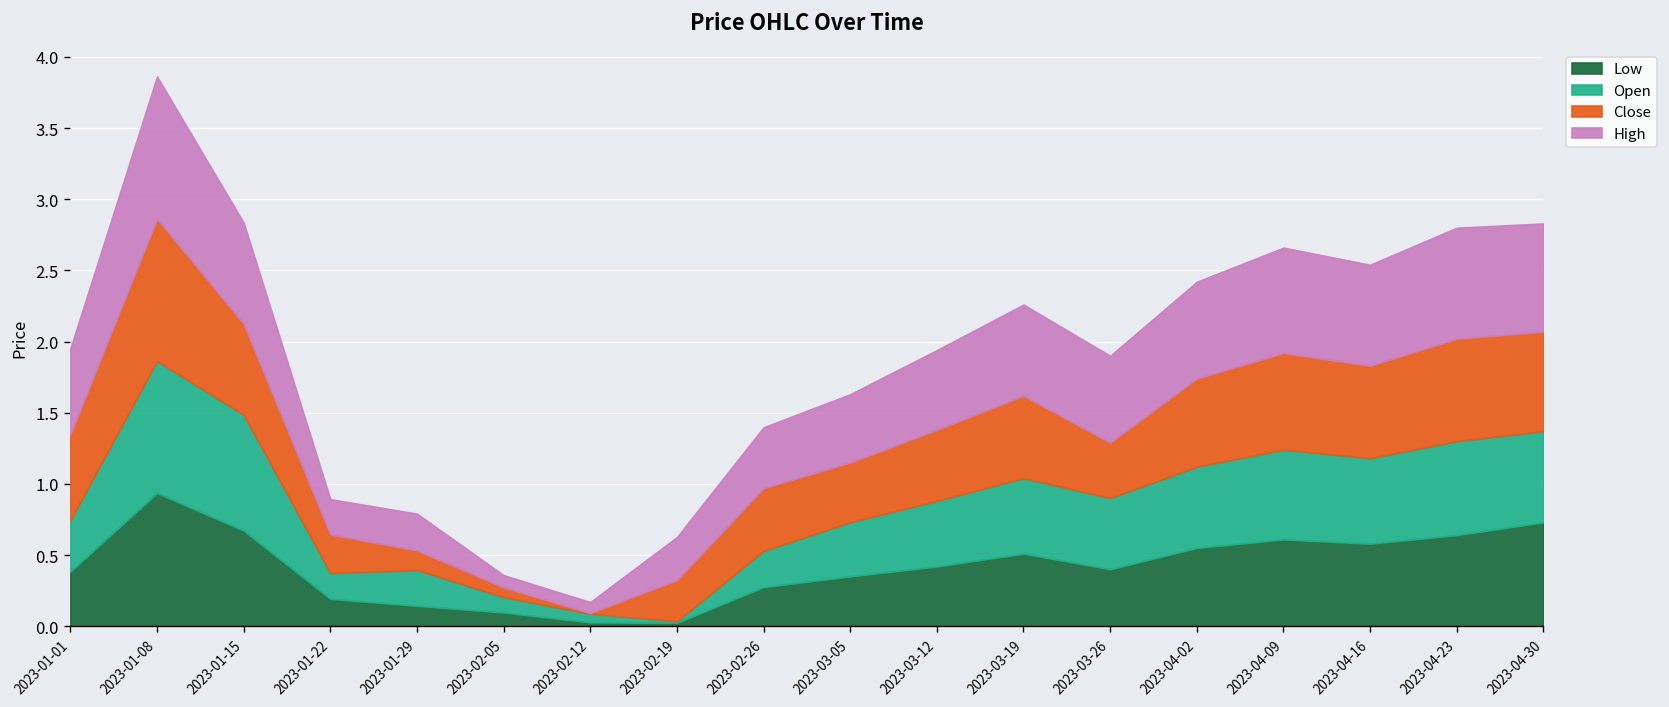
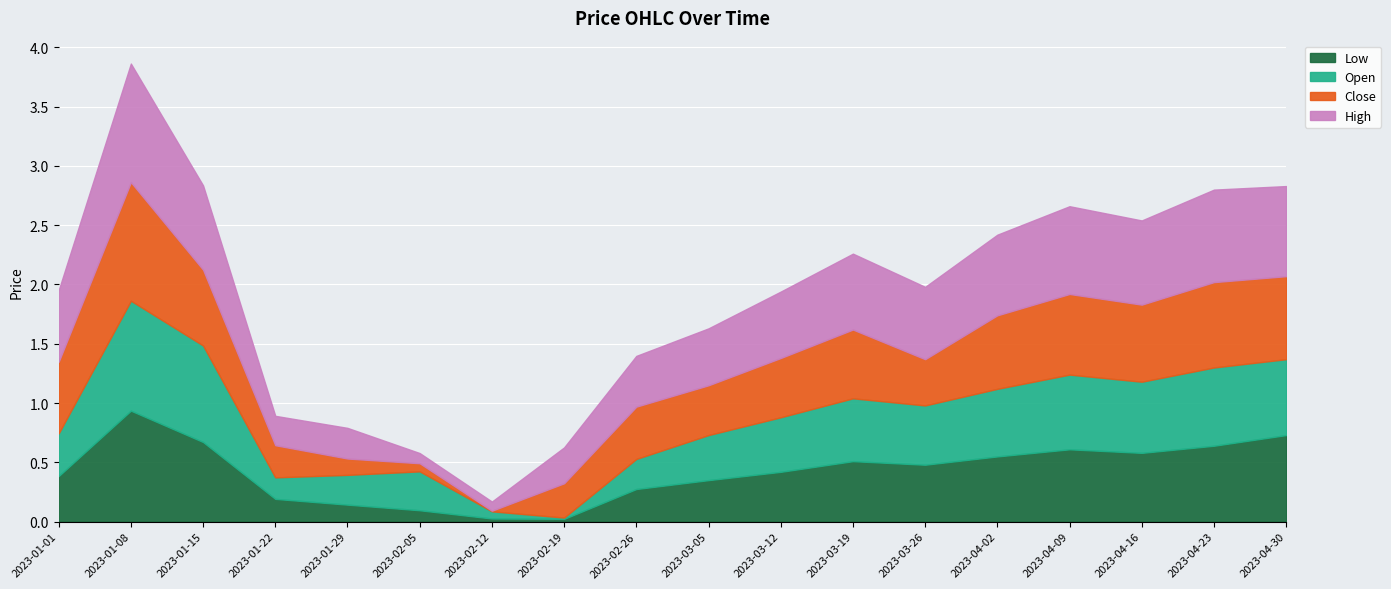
  {
    "Low": {
      "2023-01-01": 0.38,
      "2023-01-08": 0.94,
      "2023-01-15": 0.67,
      "2023-01-22": 0.19,
      "2023-01-29": 0.14,
      "2023-02-05": 0.10,
      "2023-02-12": 0.03,
      "2023-02-26": 0.28,
      "2023-03-05": 0.35,
      "2023-03-12": 0.42,
      "2023-03-19": 0.51,
-     "2023-03-26": 0.40,
+     "2023-03-26": 0.48,
      "2023-04-02": 0.55,
      "2023-04-09": 0.61,
      "2023-04-16": 0.58,
      "2023-04-23": 0.64,
      "2023-04-30": 0.73
    },
    "Open": {
      "2023-01-01": 0.36,
      "2023-01-08": 0.93,
      "2023-01-15": 0.81,
      "2023-01-22": 0.18,
      "2023-01-29": 0.25,
-     "2023-02-05": 0.11,
+     "2023-02-05": 0.33,
      "2023-02-26": 0.25,
      "2023-03-05": 0.38,
      "2023-03-12": 0.46,
      "2023-03-19": 0.53,
      "2023-03-26": 0.50,
      "2023-04-02": 0.57,
      "2023-04-09": 0.63,
      "2023-04-16": 0.60,
      "2023-04-23": 0.66,
      "2023-04-30": 0.64
    },
    "Close": {
      "2023-01-01": 0.60,
      "2023-01-08": 1.00,
      "2023-01-15": 0.64,
      "2023-01-22": 0.27,
      "2023-01-29": 0.14,
      "2023-02-05": 0.07,
      "2023-02-19": 0.29,
      "2023-02-26": 0.44,
      "2023-03-05": 0.42,
      "2023-03-12": 0.50,
      "2023-03-19": 0.58,
      "2023-03-26": 0.39,
      "2023-04-02": 0.62,
      "2023-04-09": 0.68,
      "2023-04-16": 0.65,
      "2023-04-23": 0.72,
      "2023-04-30": 0.70
    },
    "High": {
      "2023-01-01": 0.60,
      "2023-01-08": 1.00,
      "2023-01-15": 0.71,
      "2023-01-22": 0.25,
      "2023-01-29": 0.26,
      "2023-02-05": 0.09,
      "2023-02-12": 0.08,
      "2023-02-19": 0.30,
      "2023-02-26": 0.43,
      "2023-03-05": 0.48,
      "2023-03-12": 0.56,
      "2023-03-19": 0.64,
      "2023-03-26": 0.61,
      "2023-04-02": 0.68,
      "2023-04-09": 0.74,
      "2023-04-16": 0.71,
      "2023-04-23": 0.78,
      "2023-04-30": 0.76
    }
  }
